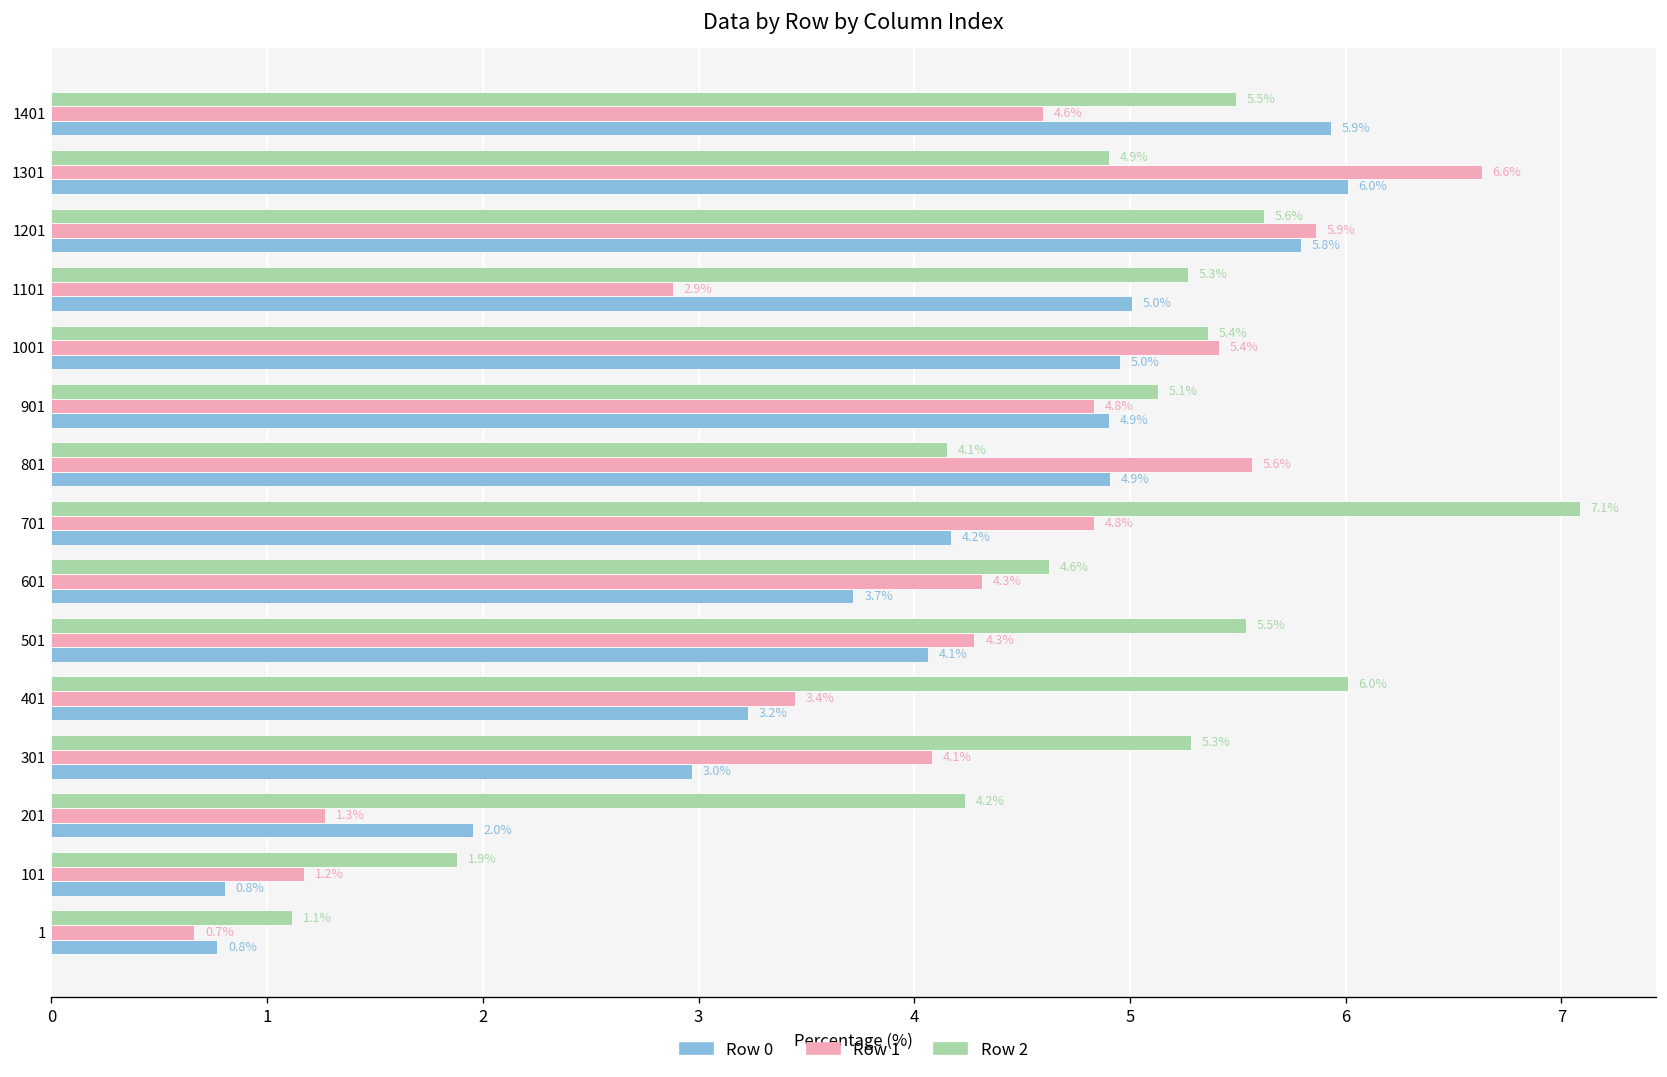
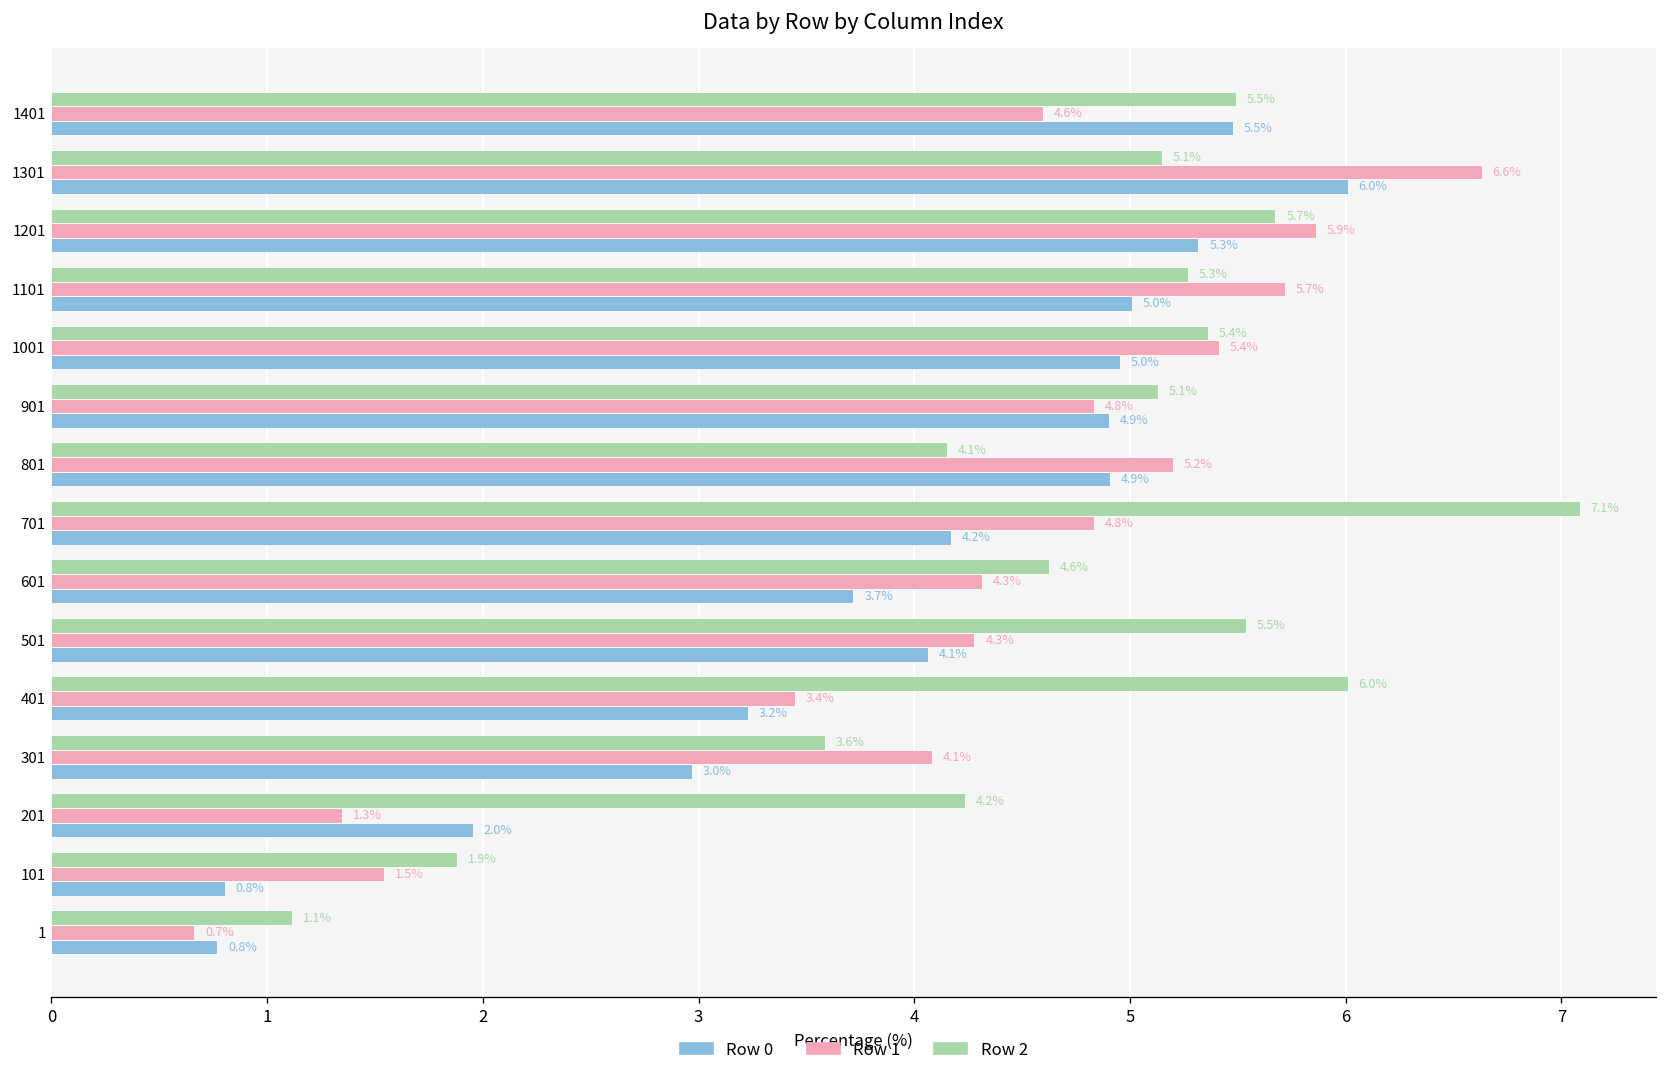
  {
    "Row 0": {
-     "1401": "5.9%",
+     "1401": "5.5%",
      "1301": "6.0%",
-     "1201": "5.8%",
+     "1201": "5.3%",
      "1101": "5.0%",
      "1001": "5.0%",
      "901": "4.9%",
      "801": "4.9%",
      "701": "4.2%",
      "601": "3.7%",
      "501": "4.1%",
      "401": "3.2%",
      "301": "3.0%",
      "201": "2.0%",
      "101": "0.8%",
      "1": "0.8%"
    },
    "Row 1": {
      "1401": "4.6%",
      "1301": "6.6%",
      "1201": "5.9%",
-     "1101": "2.9%",
+     "1101": "5.7%",
      "1001": "5.4%",
      "901": "4.8%",
-     "801": "5.6%",
+     "801": "5.2%",
      "701": "4.8%",
      "601": "4.3%",
      "501": "4.3%",
      "401": "3.4%",
      "301": "4.1%",
-     "201": "1.27",
-     "101": "1.2%",
+     "201": "1.35",
+     "101": "1.5%",
      "1": "0.7%"
    },
    "Row 2": {
      "1401": "5.5%",
-     "1301": "4.9%",
-     "1201": "5.6%",
+     "1301": "5.1%",
+     "1201": "5.7%",
      "1101": "5.3%",
      "901": "5.1%",
      "801": "4.1%",
      "701": "7.1%",
      "601": "4.6%",
      "501": "5.5%",
      "401": "6.0%",
-     "301": "5.3%",
+     "301": "3.6%",
      "201": "4.2%",
      "101": "1.9%",
      "1": "1.1%"
    }
  }
